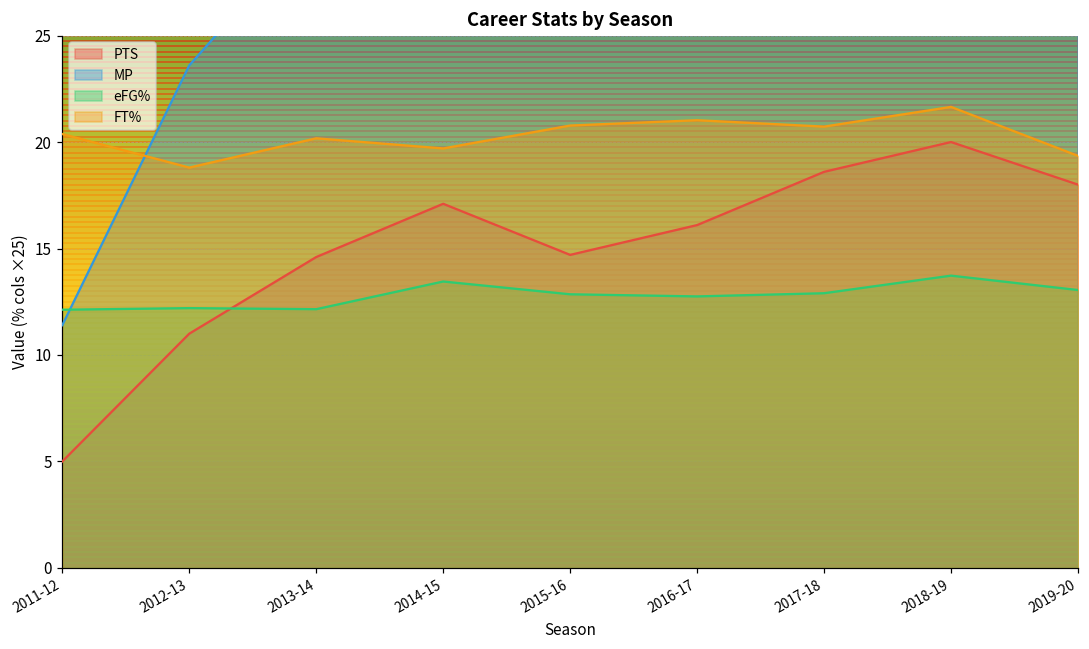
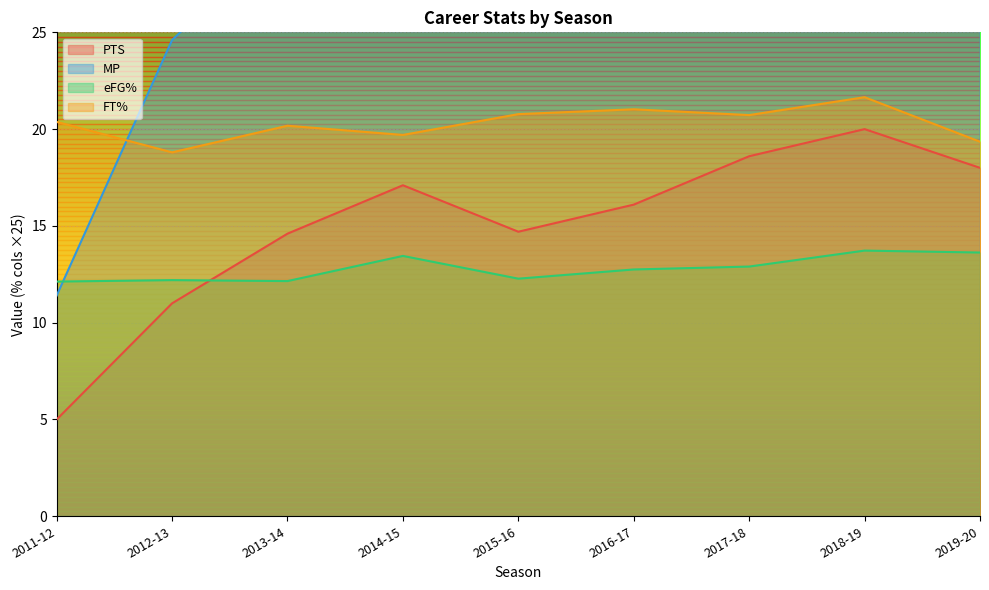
  {
    "MP": {
      "2011-12": 11.4,
-     "2012-13": 23.6
+     "2012-13": 24.6
    },
    "eFG%": {
      "2011-12": 12.1,
      "2012-13": 12.2,
      "2013-14": 12.2,
      "2014-15": 13.5,
-     "2015-16": 12.9,
+     "2015-16": 12.3,
      "2016-17": 12.8,
      "2017-18": 12.9,
      "2018-19": 13.7,
-     "2019-20": 13.1
+     "2019-20": 13.6
    }
  }
